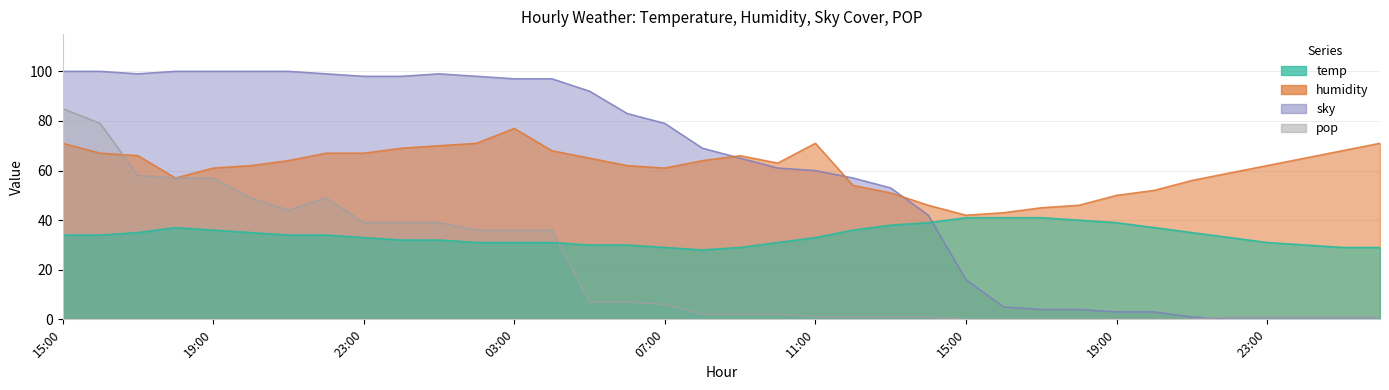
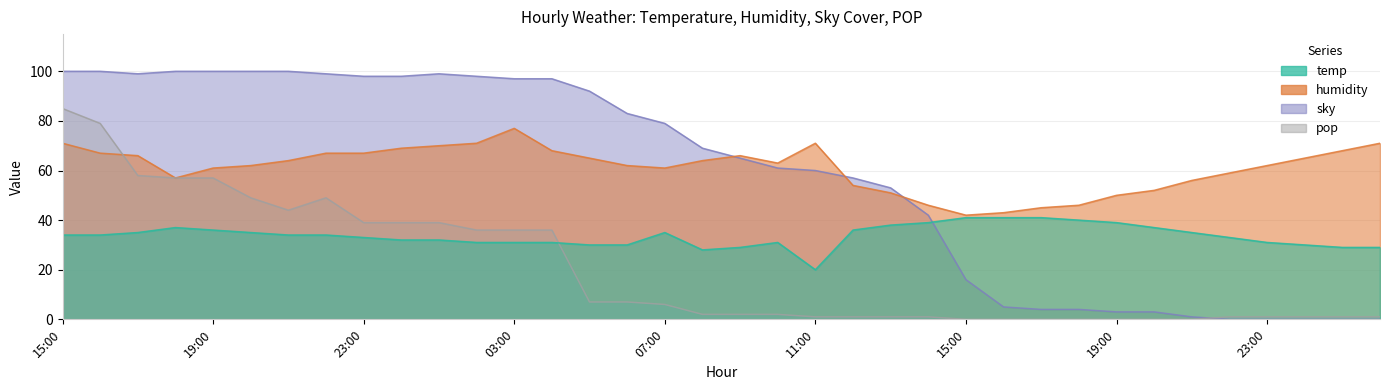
  {
    "humidity": {
      "03:00": 77,
      "07:00": 61,
      "11:00": 71
    },
    "temp": {
      "03:00": 31,
-     "07:00": 29,
-     "11:00": 33
+     "07:00": 35,
+     "11:00": 20
    }
  }
